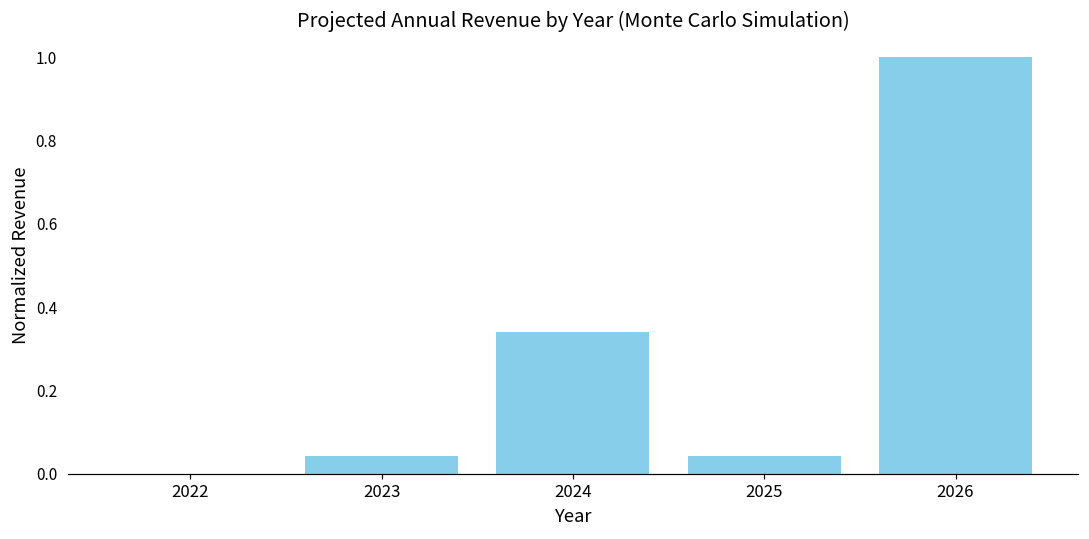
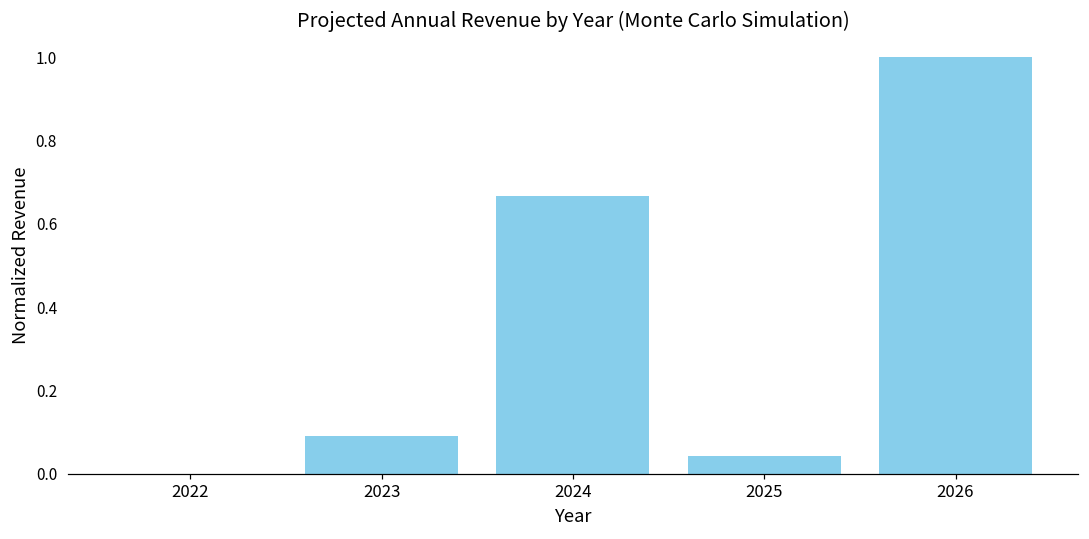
  {
    "2022": 0.00,
-   "2023": 0.04,
-   "2024": 0.34,
+   "2023": 0.09,
+   "2024": 0.67,
    "2025": 0.04,
    "2026": 1.00
  }
